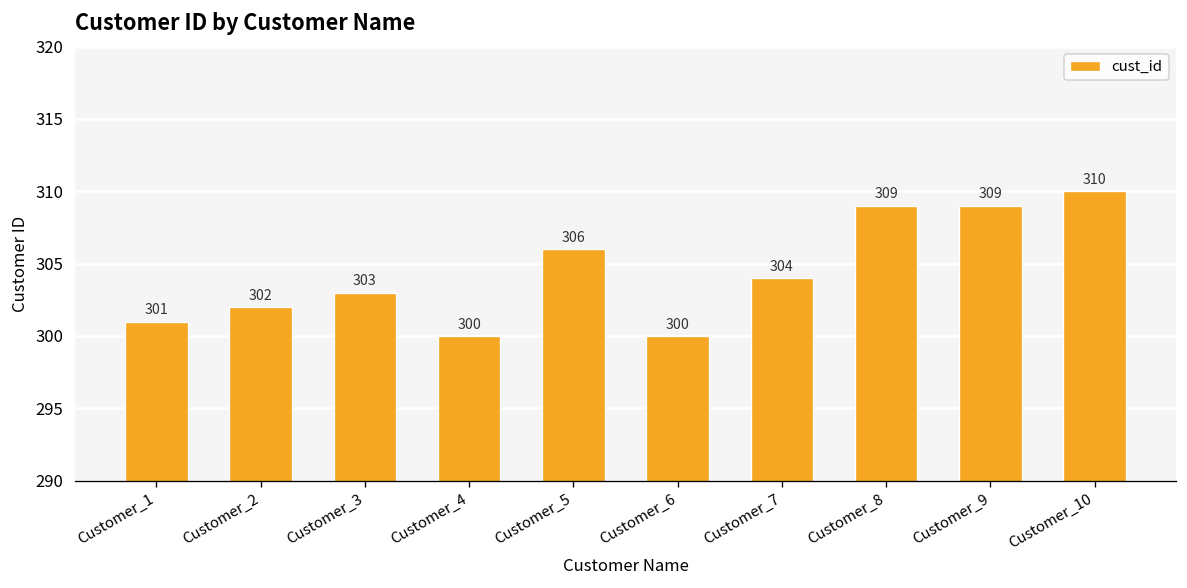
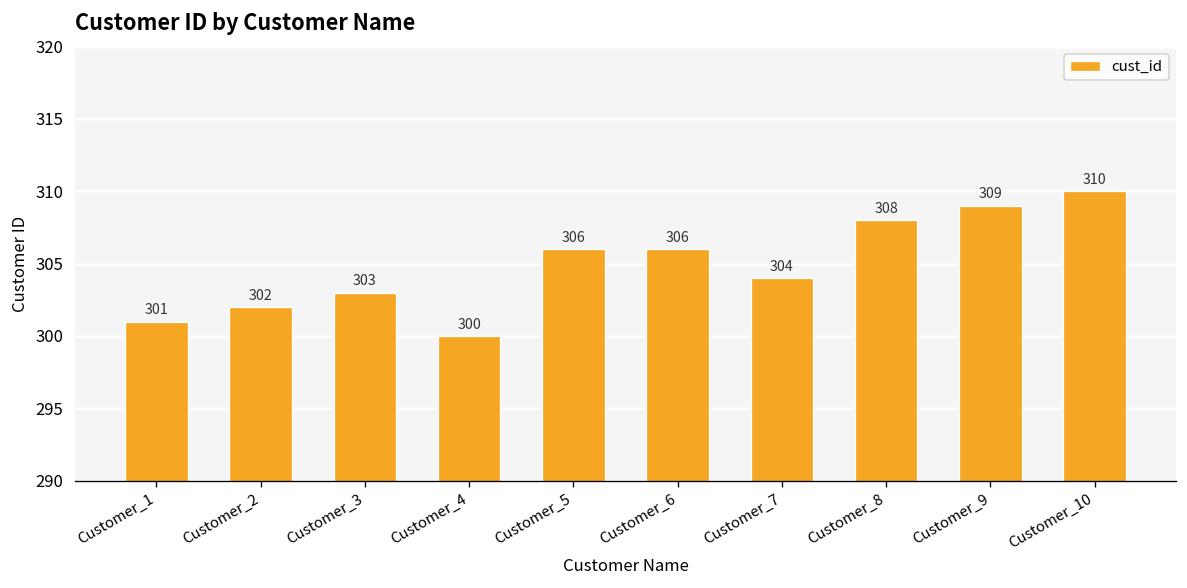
  {
    "Customer_1": 301,
    "Customer_2": 302,
    "Customer_3": 303,
    "Customer_4": 300,
    "Customer_5": 306,
-   "Customer_6": 300,
+   "Customer_6": 306,
    "Customer_7": 304,
-   "Customer_8": 309,
+   "Customer_8": 308,
    "Customer_9": 309,
    "Customer_10": 310
  }
